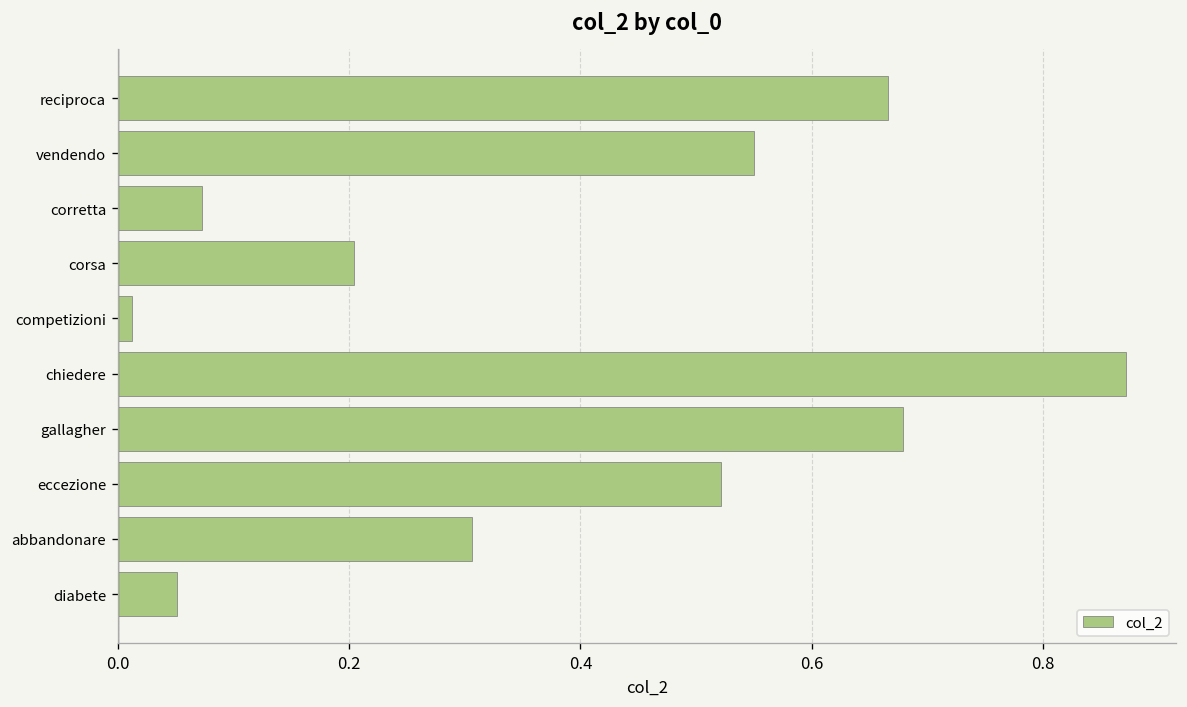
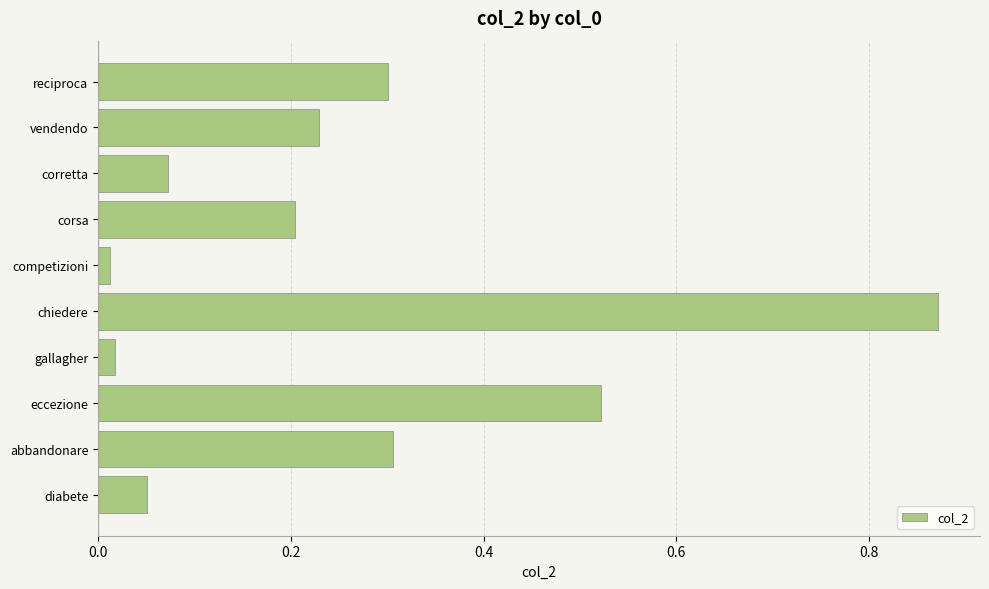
  {
-   "reciproca": 0.67,
-   "vendendo": 0.55,
+   "reciproca": 0.30,
+   "vendendo": 0.23,
    "corretta": 0.07,
    "corsa": 0.20,
    "competizioni": 0.01,
    "chiedere": 0.87,
-   "gallagher": 0.68,
+   "gallagher": 0.02,
    "eccezione": 0.52,
    "abbandonare": 0.31,
    "diabete": 0.05
  }
